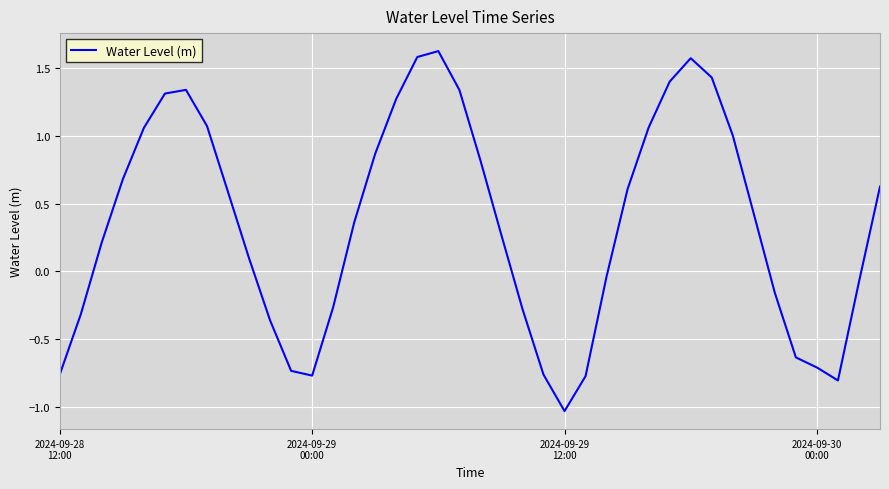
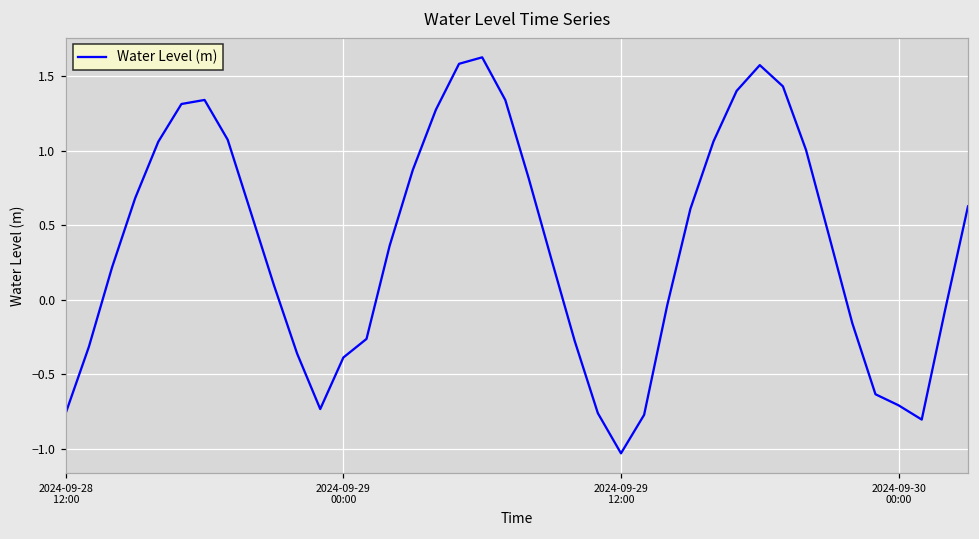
  {
    "2024-09-28 12:00": -0.76,
-   "2024-09-29 00:00": -0.77,
+   "2024-09-29 00:00": -0.39,
    "2024-09-29 12:00": -1.03,
    "2024-09-30 00:00": -0.71
  }
